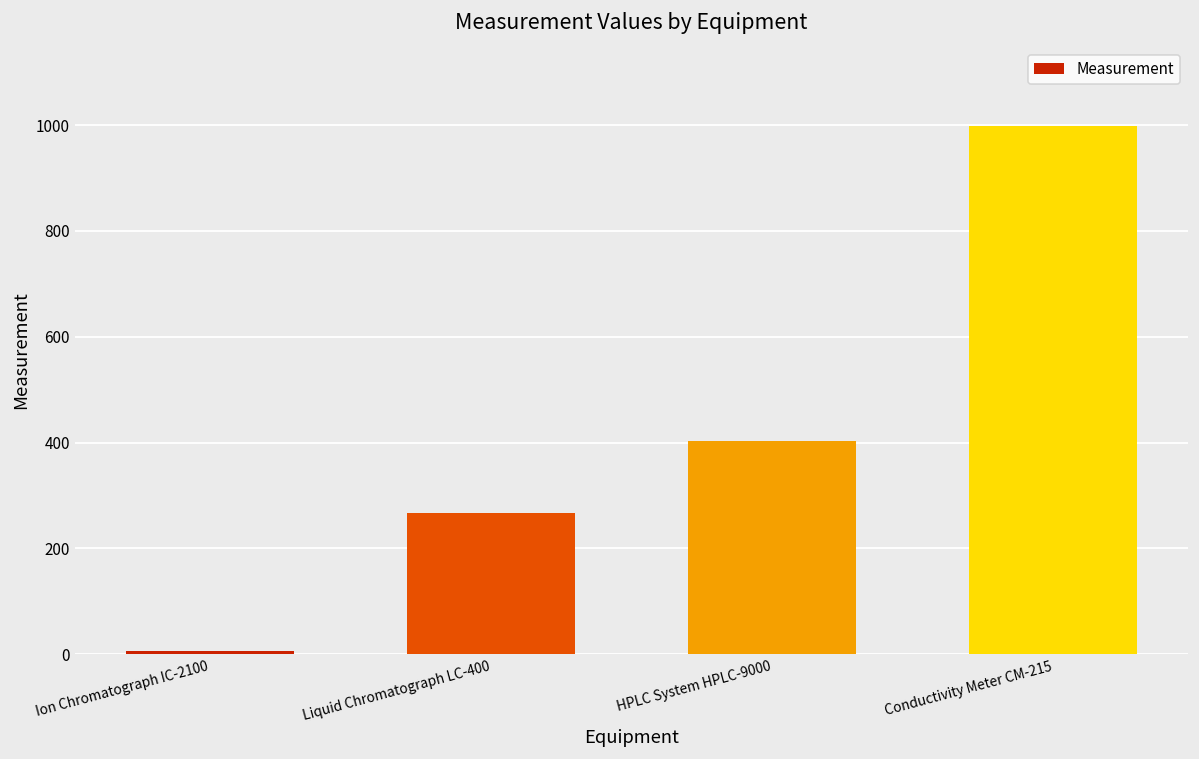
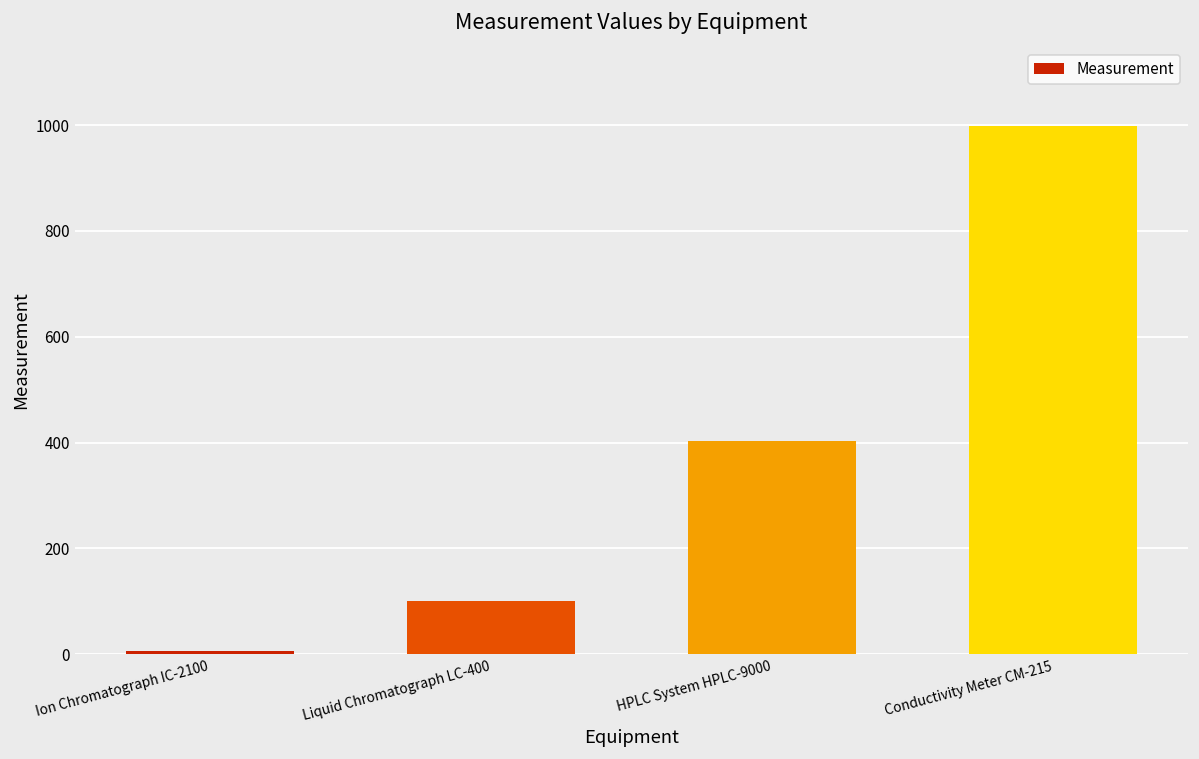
  {
    "Ion Chromatograph IC-2100": 10,
-   "Liquid Chromatograph LC-400": 270,
+   "Liquid Chromatograph LC-400": 100,
    "HPLC System HPLC-9000": 400,
    "Conductivity Meter CM-215": 1000
  }
